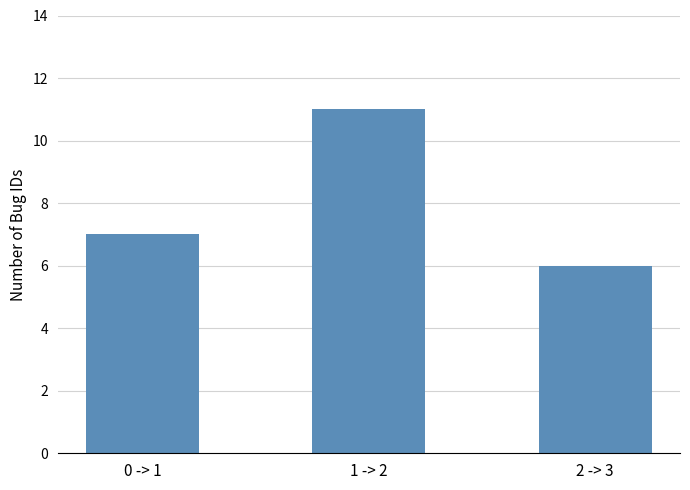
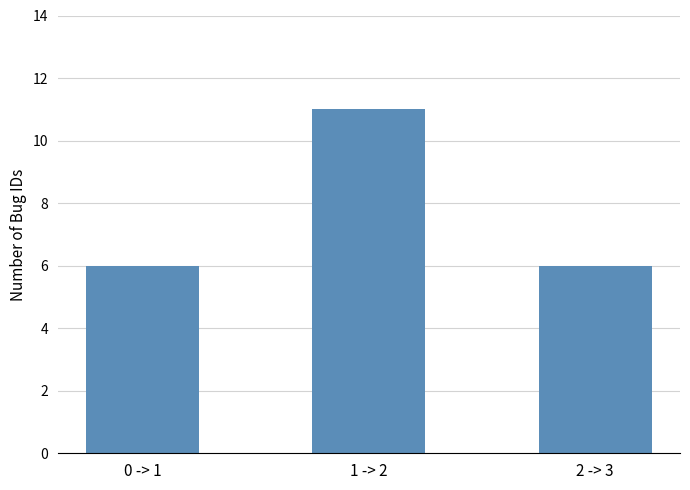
  {
-   "0 -> 1": 7,
+   "0 -> 1": 6,
    "1 -> 2": 11,
    "2 -> 3": 6
  }
